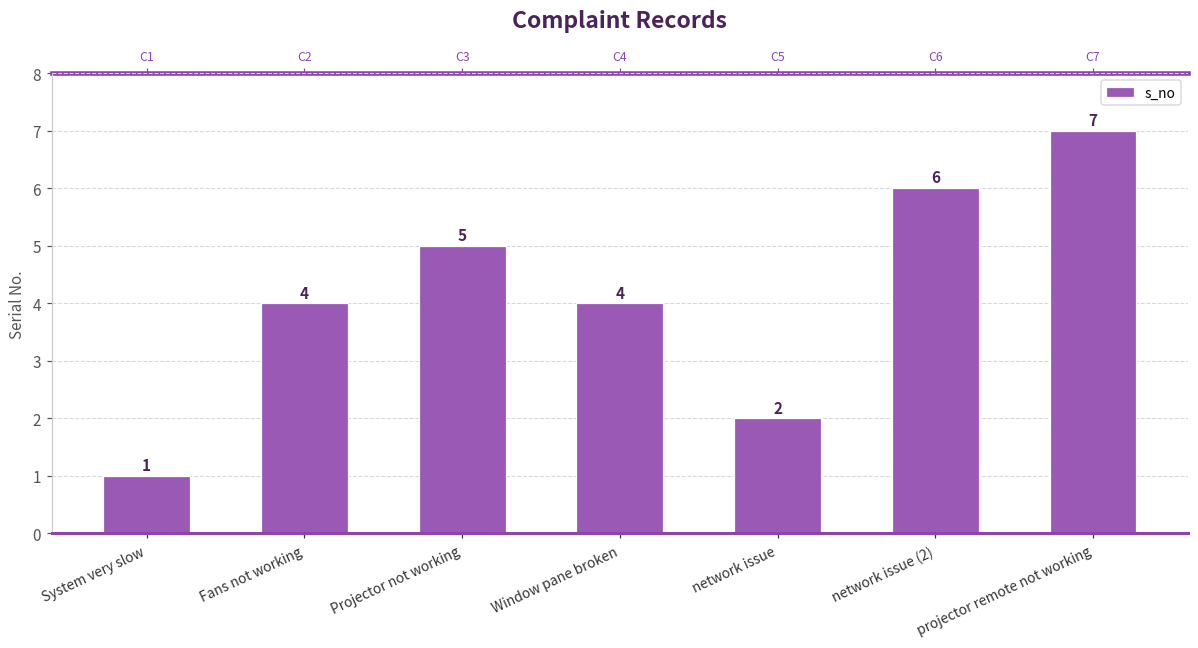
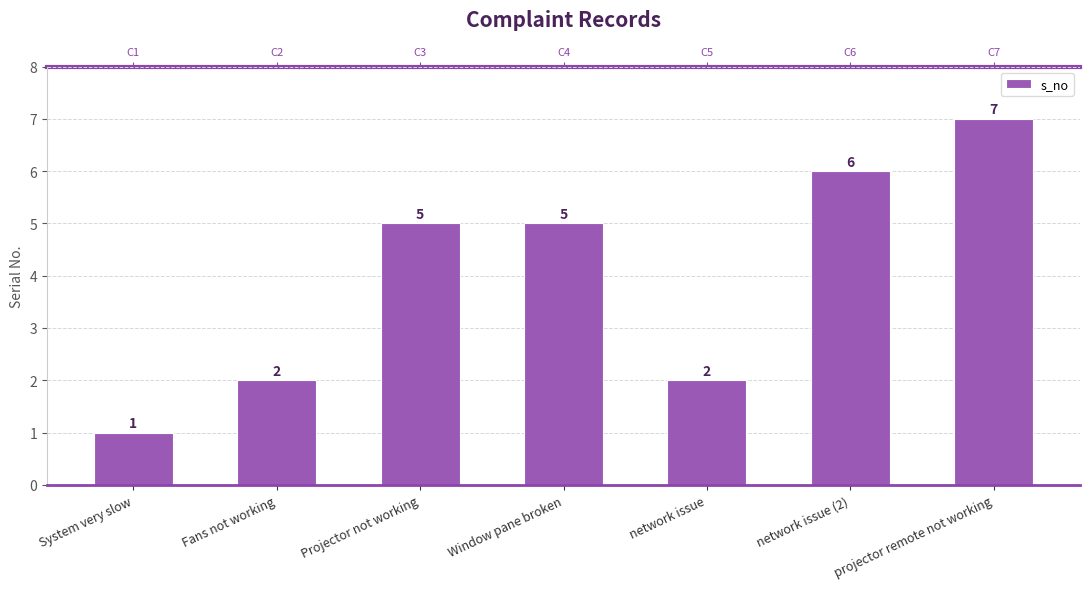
  {
    "System very slow": 1,
-   "Fans not working": 4,
+   "Fans not working": 2,
    "Projector not working": 5,
-   "Window pane broken": 4,
+   "Window pane broken": 5,
    "network issue": 2,
    "network issue (2)": 6,
    "projector remote not working": 7
  }
